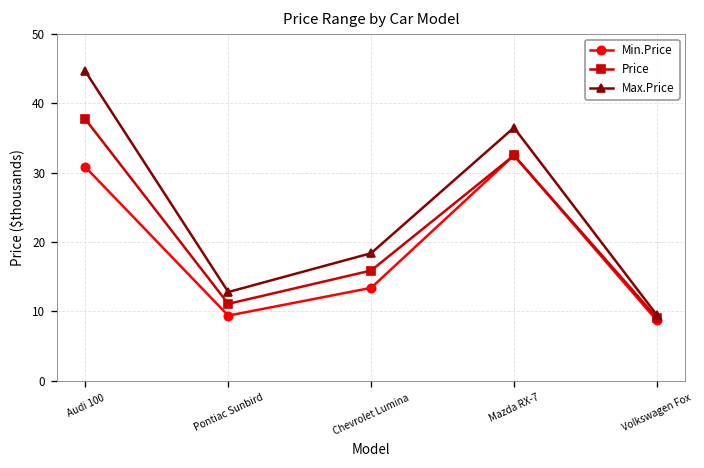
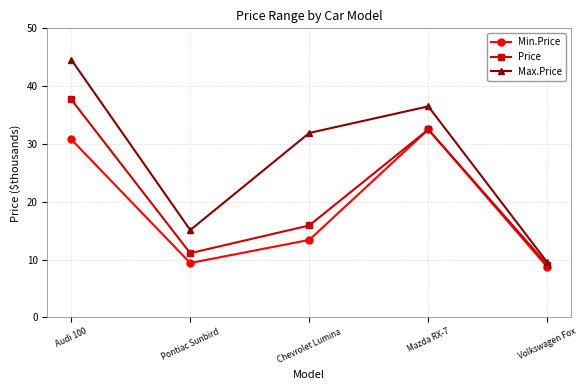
  {
    "Max.Price": {
      "Audi 100": 45,
-     "Pontiac Sunbird": 13,
-     "Chevrolet Lumina": 18,
+     "Pontiac Sunbird": 15,
+     "Chevrolet Lumina": 32,
      "Mazda RX-7": 37
    }
  }
